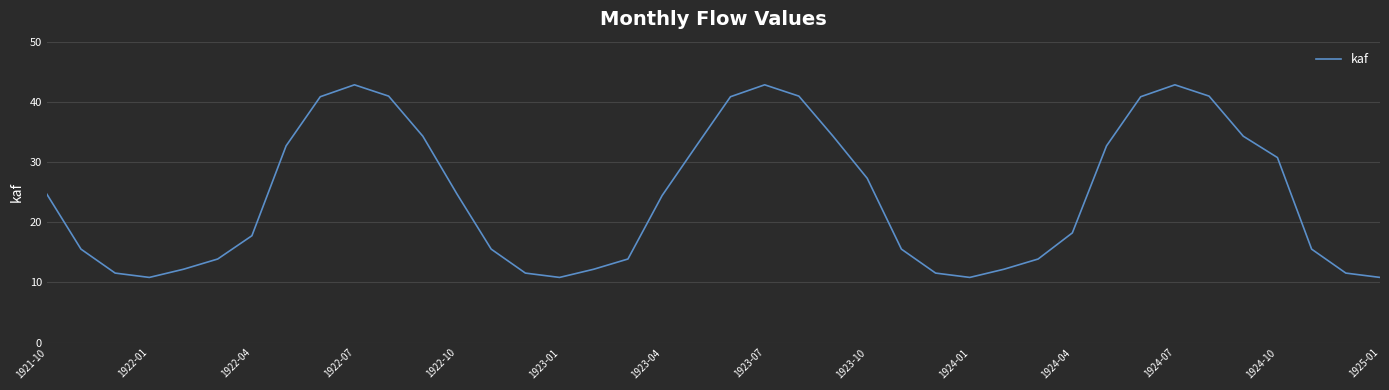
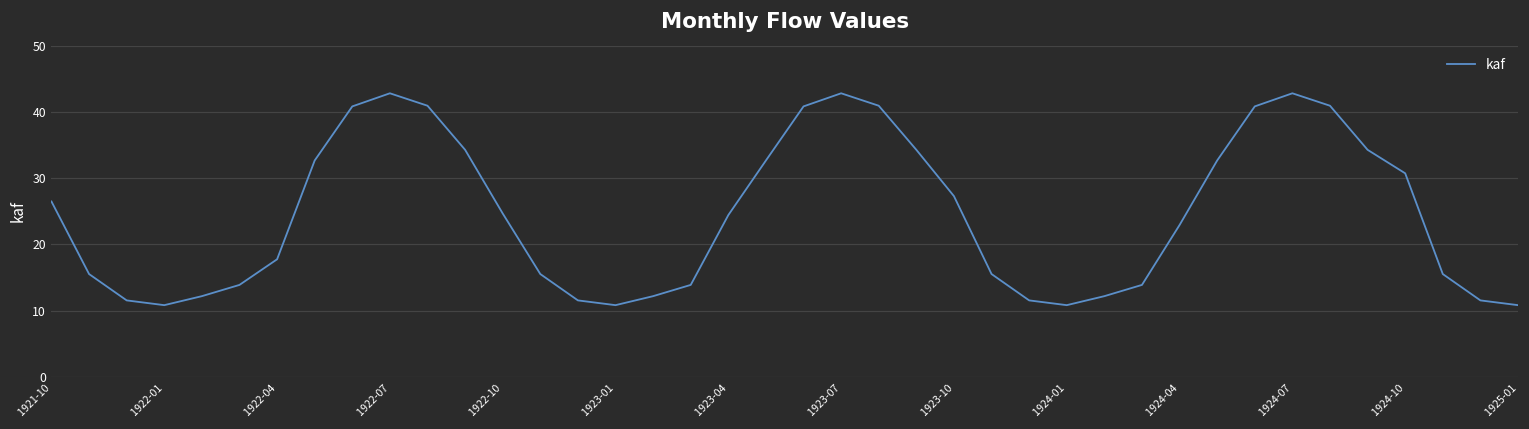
  {
-   "1921-10": 25,
+   "1921-10": 26,
    "1922-01": 11,
    "1922-04": 18,
    "1922-07": 43,
    "1922-10": 25,
    "1923-01": 11,
    "1923-04": 24,
    "1923-07": 43,
    "1923-10": 27,
    "1924-01": 11,
-   "1924-04": 18,
+   "1924-04": 23,
    "1924-07": 43,
    "1924-10": 31,
    "1925-01": 11
  }
